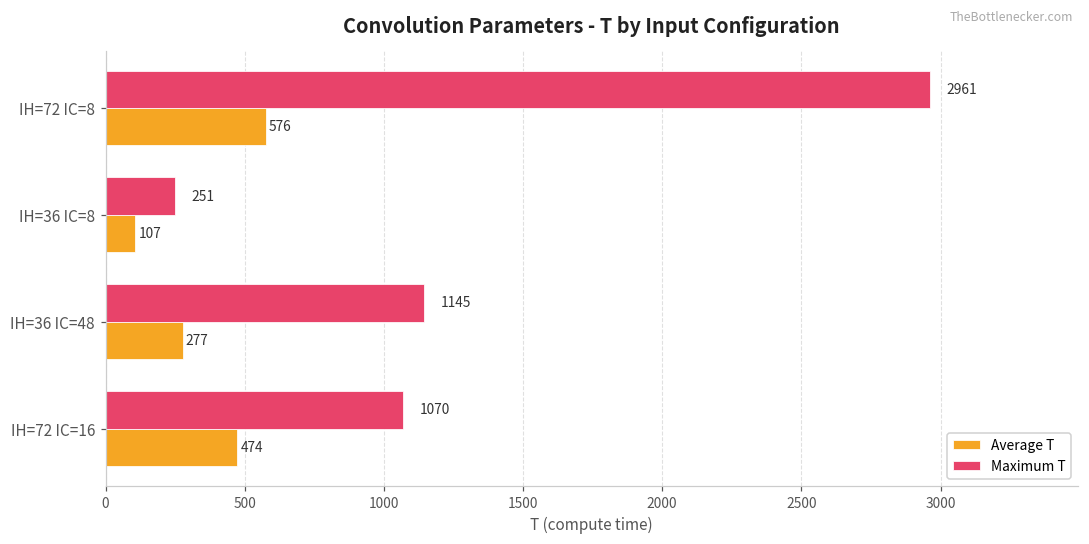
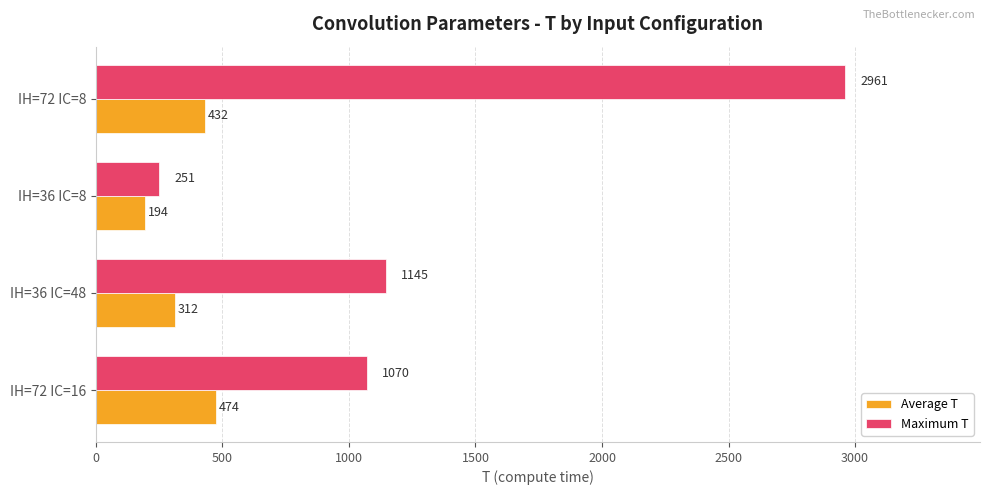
  {
    "Average T": {
-     "IH=72 IC=8": 576,
-     "IH=36 IC=8": 107,
-     "IH=36 IC=48": 277,
+     "IH=72 IC=8": 432,
+     "IH=36 IC=8": 194,
+     "IH=36 IC=48": 312,
      "IH=72 IC=16": 474
    },
    "Maximum T": {
      "IH=72 IC=8": 2961,
      "IH=36 IC=8": 251,
      "IH=36 IC=48": 1145,
      "IH=72 IC=16": 1070
    }
  }
